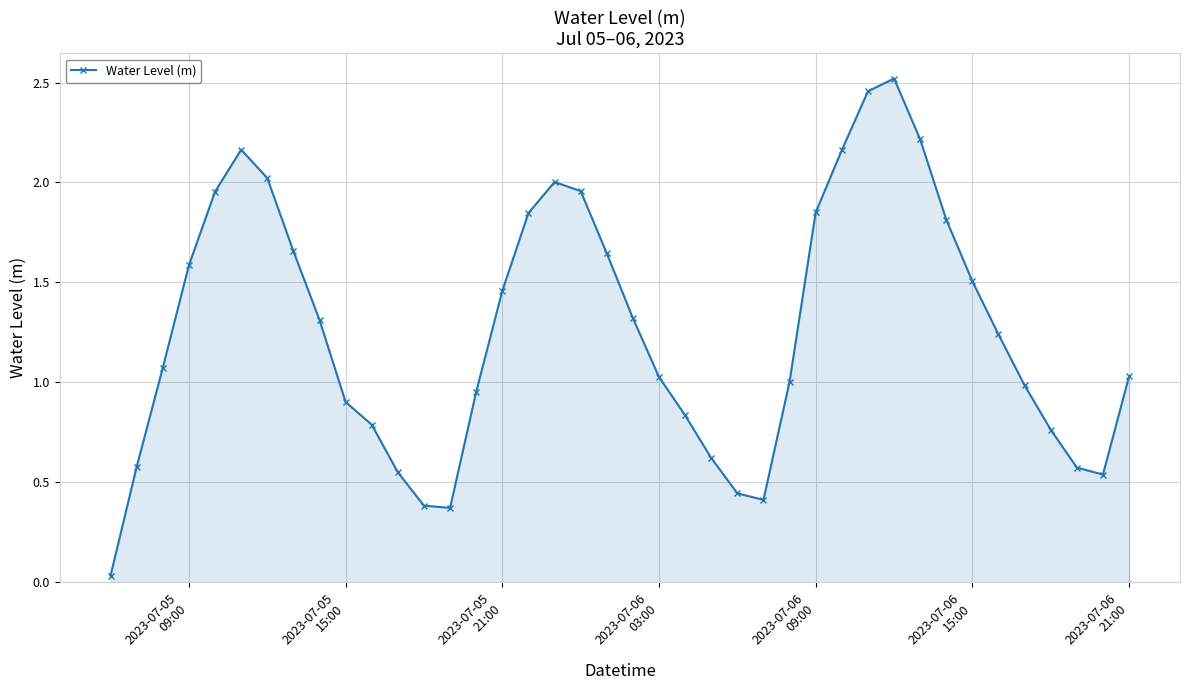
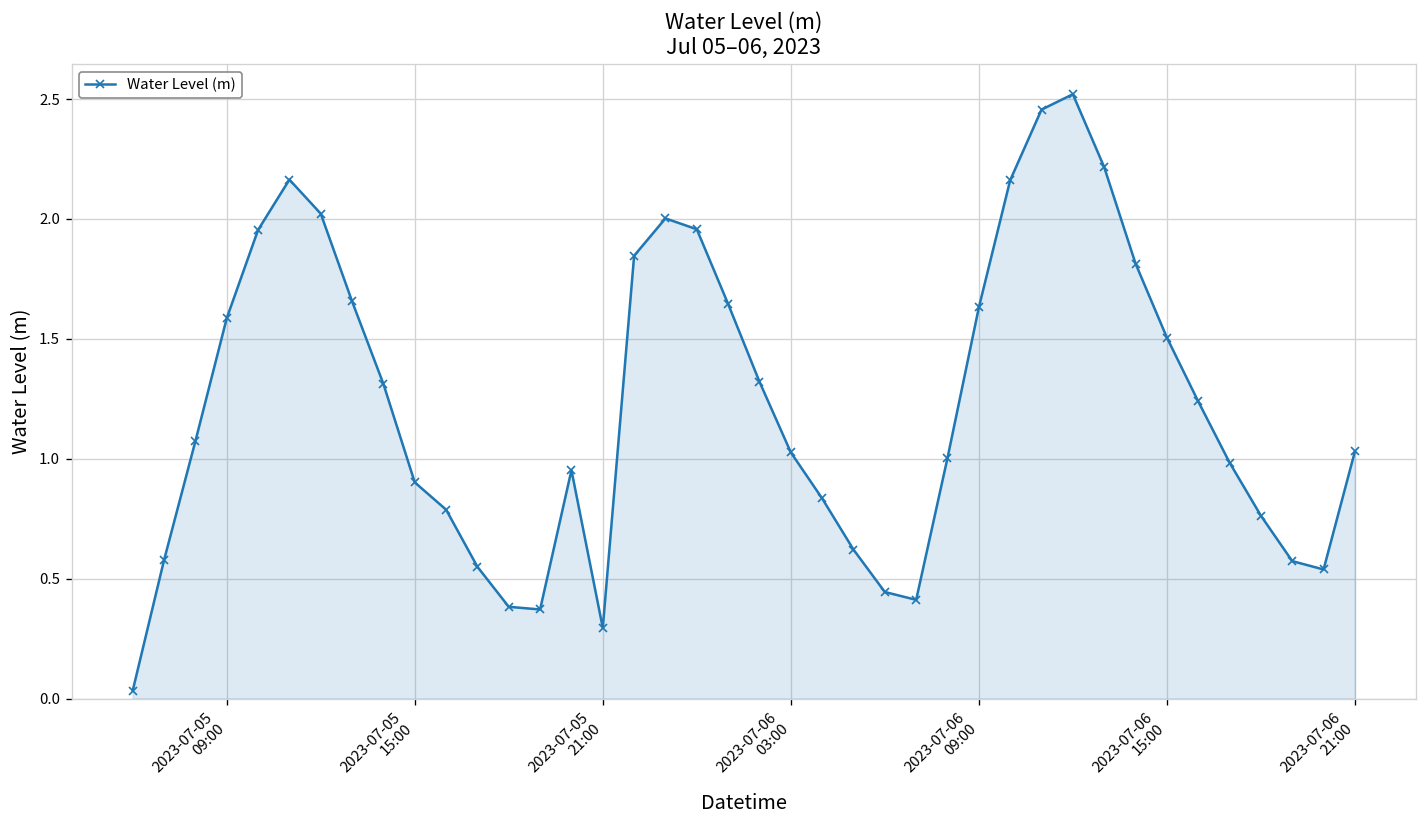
  {
    "2023-07-05 09:00": 1.59,
    "2023-07-05 15:00": 0.90,
-   "2023-07-05 21:00": 1.46,
+   "2023-07-05 21:00": 0.30,
    "2023-07-06 03:00": 1.03,
-   "2023-07-06 09:00": 1.85,
+   "2023-07-06 09:00": 1.63,
    "2023-07-06 15:00": 1.51,
    "2023-07-06 21:00": 1.03
  }
